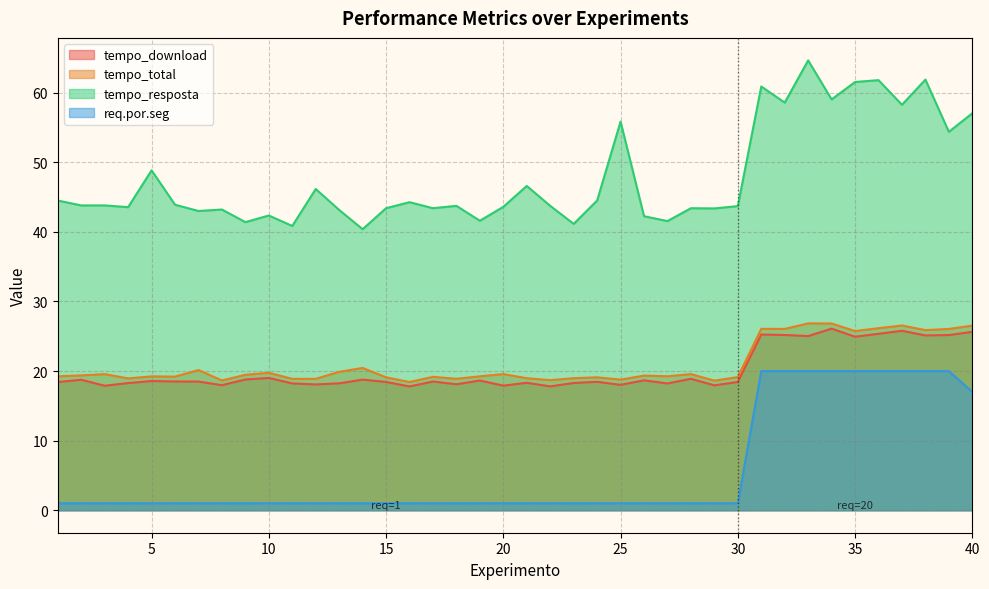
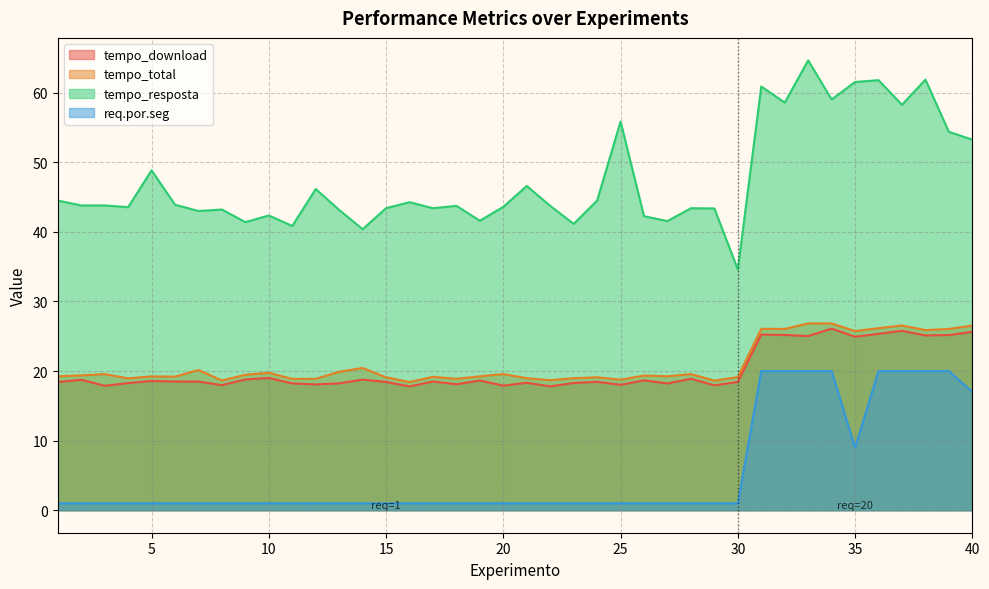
  {
    "tempo_resposta": {
      "5": 49,
      "10": 42,
      "15": 43,
      "20": 44,
      "25": 56,
-     "30": 44,
+     "30": 35,
      "35": 62,
-     "40": 57
+     "40": 53
    },
    "req.por.seg": {
      "5": 1,
      "10": 1,
      "20": 1,
      "25": 1,
      "30": 1,
-     "35": 20,
+     "35": 9,
      "40": 17
    }
  }
